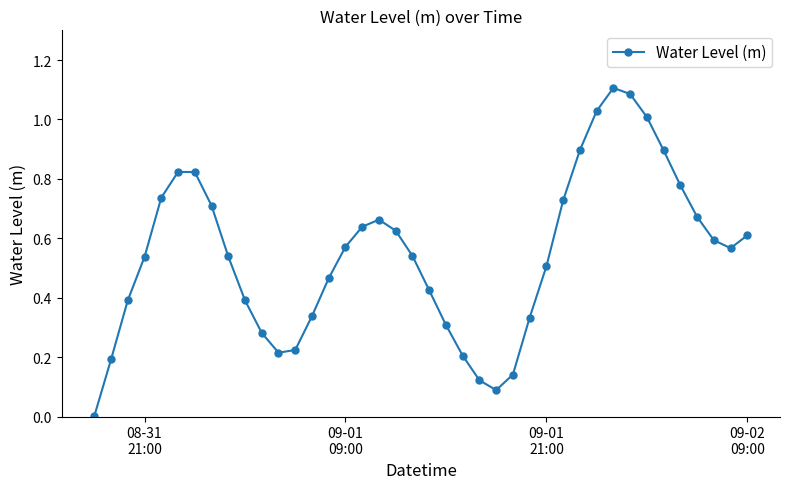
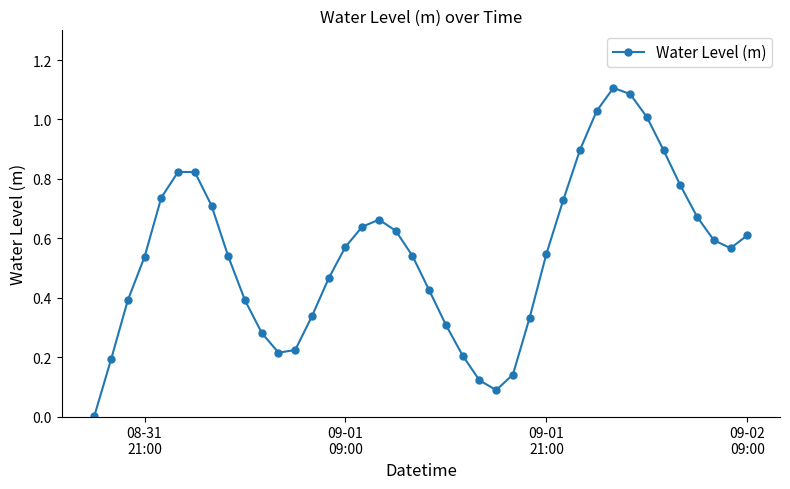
  {
    "08-31 21:00": 0.54,
    "09-01 09:00": 0.57,
-   "09-01 21:00": 0.51,
+   "09-01 21:00": 0.55,
    "09-02 09:00": 0.61
  }
